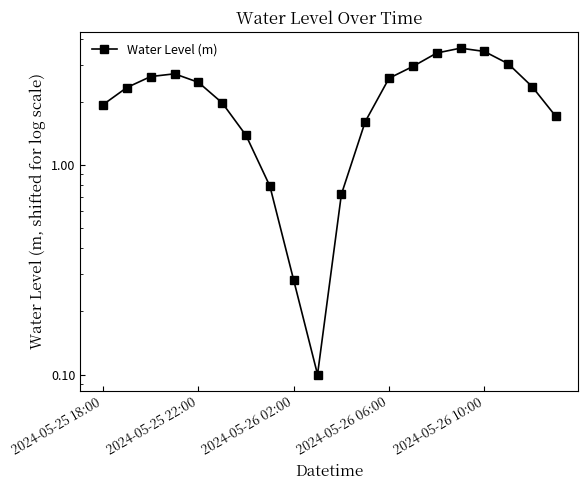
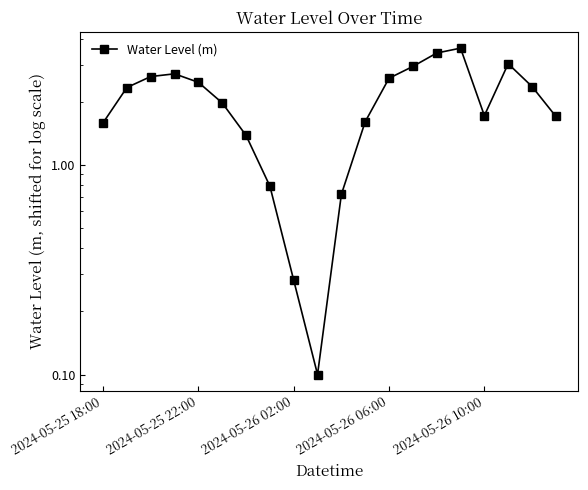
  {
-   "2024-05-25 18:00": 1.9,
+   "2024-05-25 18:00": 1.6,
    "2024-05-25 22:00": 2.5,
    "2024-05-26 02:00": 0.28,
    "2024-05-26 06:00": 2.6,
-   "2024-05-26 10:00": 3.5
+   "2024-05-26 10:00": 1.7
  }
